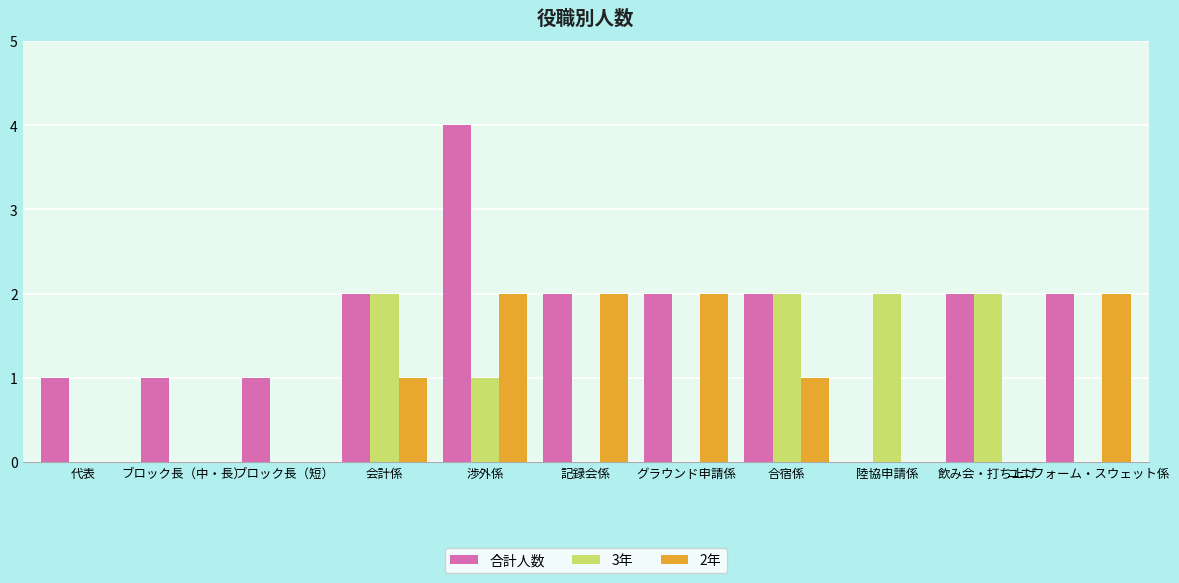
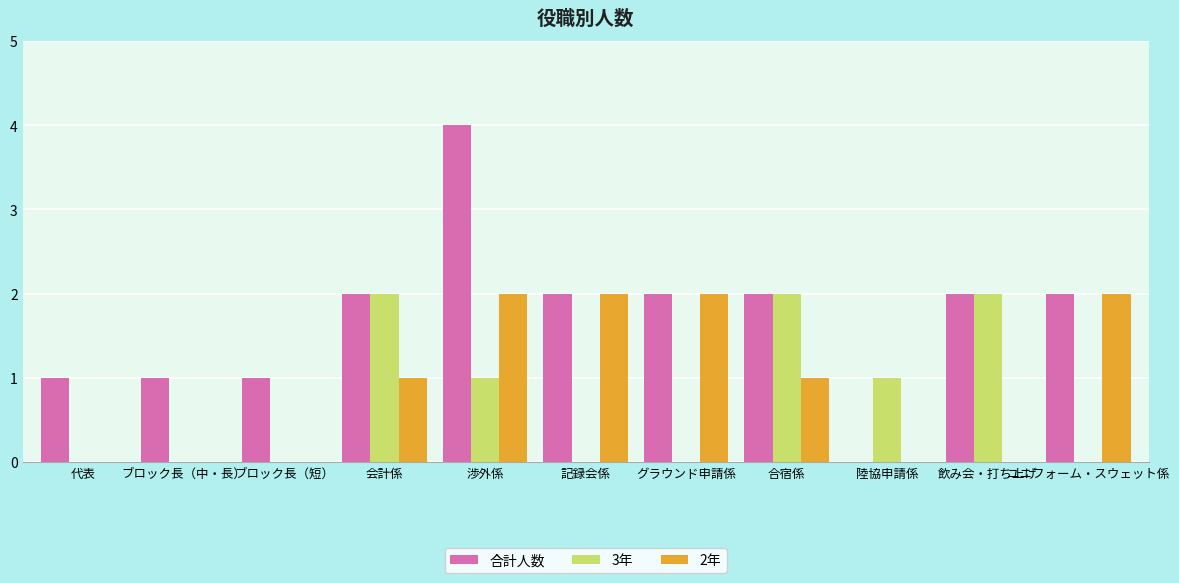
  {
    "3年": {
      "代表": 0,
      "ブロック長（中・長）": 0,
      "ブロック長（短）": 0,
      "会計係": 2,
      "渉外係": 1,
      "記録会係": 0,
      "グラウンド申請係": 0,
      "合宿係": 2,
-     "陸協申請係": 2
+     "陸協申請係": 1
    }
  }
